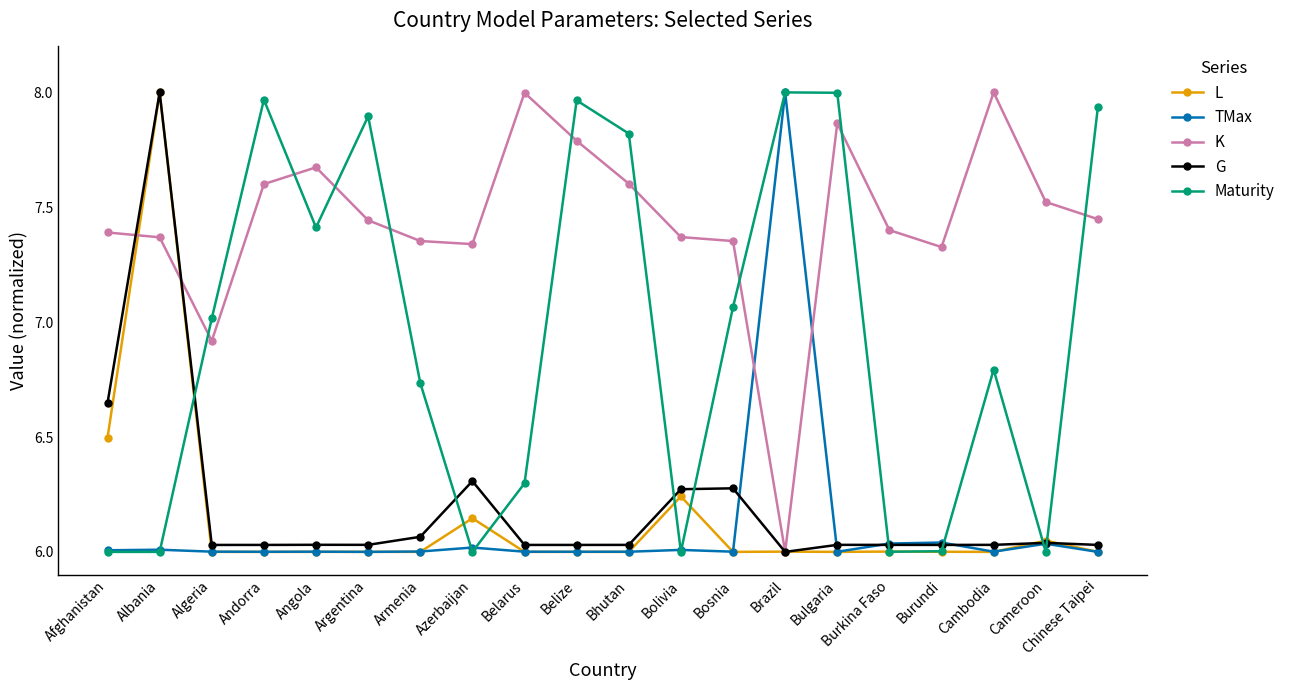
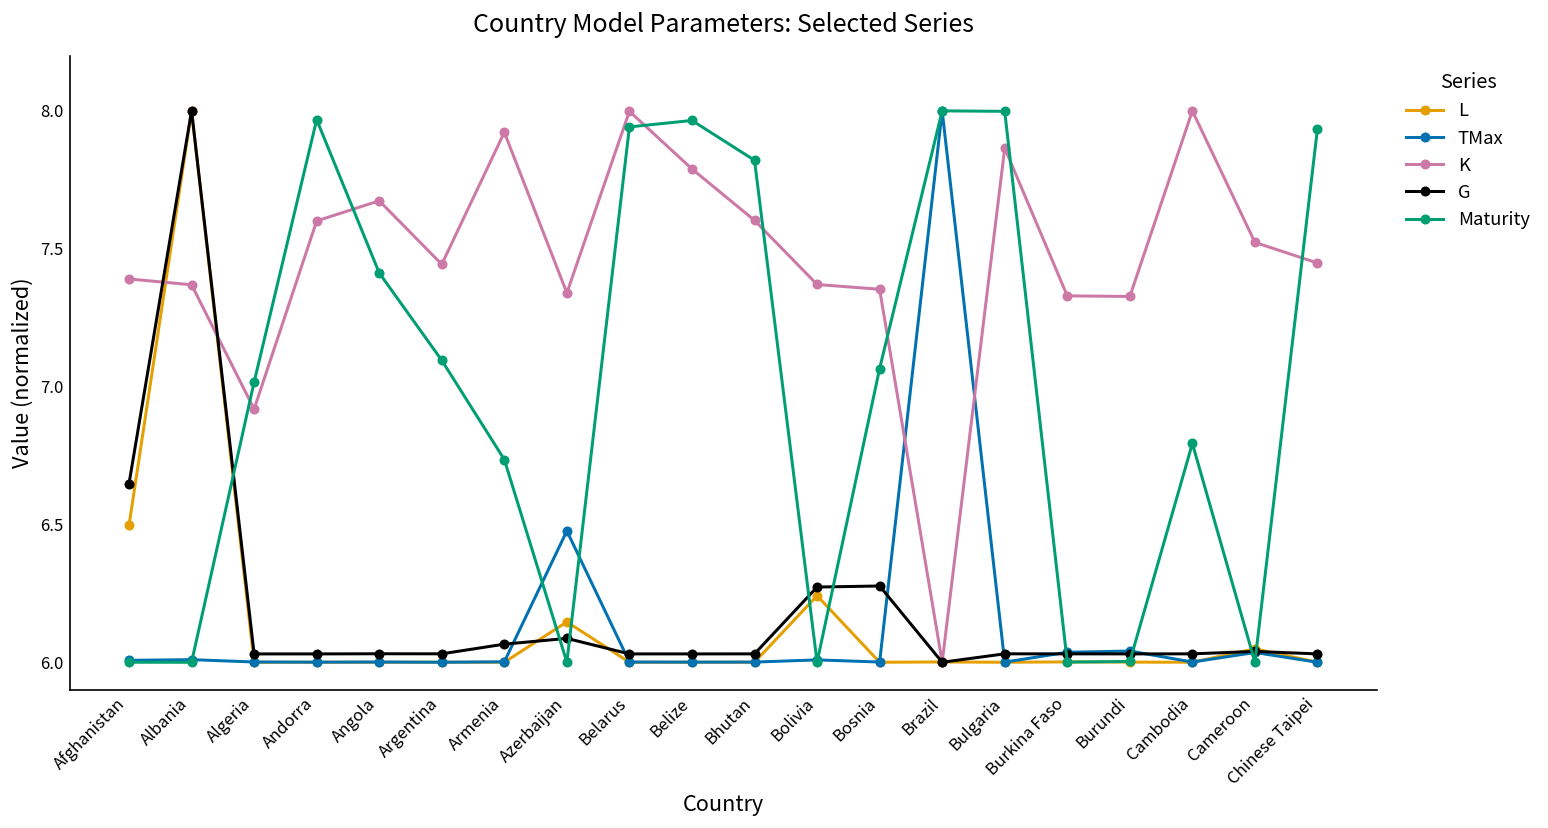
  {
    "L": {
      "Afghanistan": 6.50,
      "Azerbaijan": 6.15,
      "Bolivia": 6.24
    },
    "TMax": {
-     "Azerbaijan": 6.02
+     "Azerbaijan": 6.48
    },
    "K": {
      "Afghanistan": 7.39,
      "Albania": 7.37,
      "Algeria": 6.92,
      "Andorra": 7.60,
      "Angola": 7.67,
      "Argentina": 7.44,
-     "Armenia": 7.35,
+     "Armenia": 7.92,
      "Azerbaijan": 7.34,
      "Belarus": 8.00,
      "Belize": 7.79,
      "Bhutan": 7.60,
      "Bolivia": 7.37,
      "Bosnia": 7.35,
      "Bulgaria": 7.86,
-     "Burkina Faso": 7.40,
+     "Burkina Faso": 7.33,
      "Burundi": 7.33,
      "Cambodia": 8.00,
      "Cameroon": 7.52,
      "Chinese Taipei": 7.45
    },
    "G": {
      "Afghanistan": 6.65,
      "Algeria": 6.03,
      "Andorra": 6.03,
      "Angola": 6.03,
      "Argentina": 6.03,
      "Armenia": 6.07,
-     "Azerbaijan": 6.31,
+     "Azerbaijan": 6.09,
      "Belarus": 6.03,
      "Belize": 6.03,
      "Bhutan": 6.03,
      "Bolivia": 6.27,
      "Bosnia": 6.28,
      "Bulgaria": 6.03,
      "Cambodia": 6.03,
      "Chinese Taipei": 6.03
    },
    "Maturity": {
      "Algeria": 7.02,
      "Andorra": 7.97,
      "Angola": 7.41,
-     "Argentina": 7.90,
+     "Argentina": 7.10,
      "Armenia": 6.74,
      "Azerbaijan": 6.00,
-     "Belarus": 6.30,
+     "Belarus": 7.94,
      "Belize": 7.97,
      "Bhutan": 7.82,
      "Bosnia": 7.07,
      "Bulgaria": 8.00,
      "Cambodia": 6.79,
      "Cameroon": 6.00,
      "Chinese Taipei": 7.94
    }
  }
